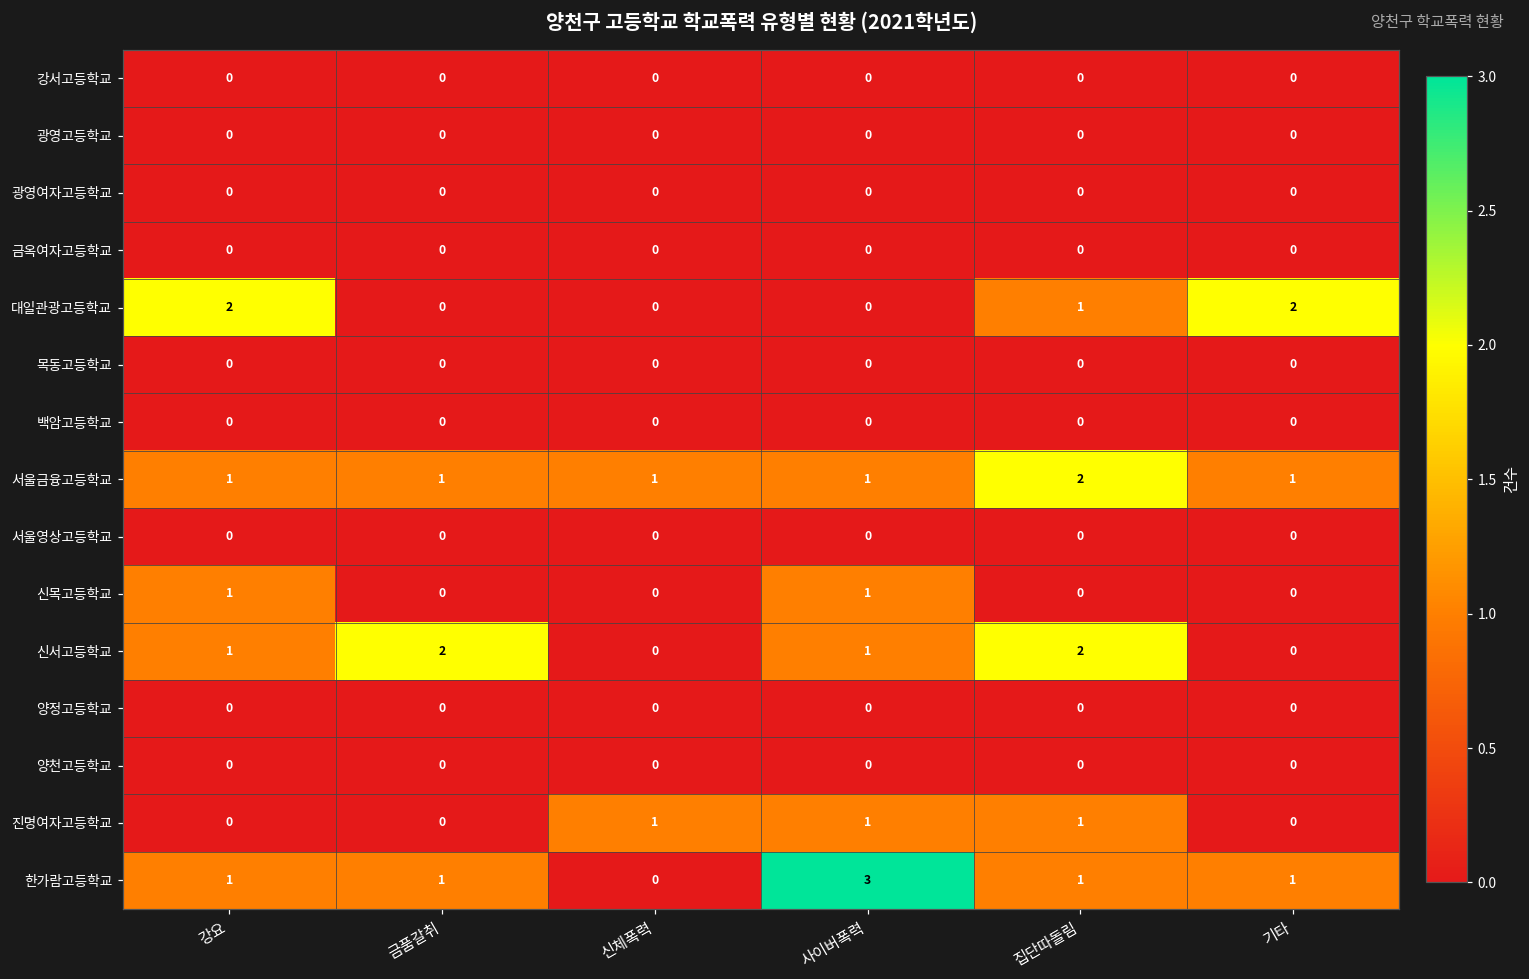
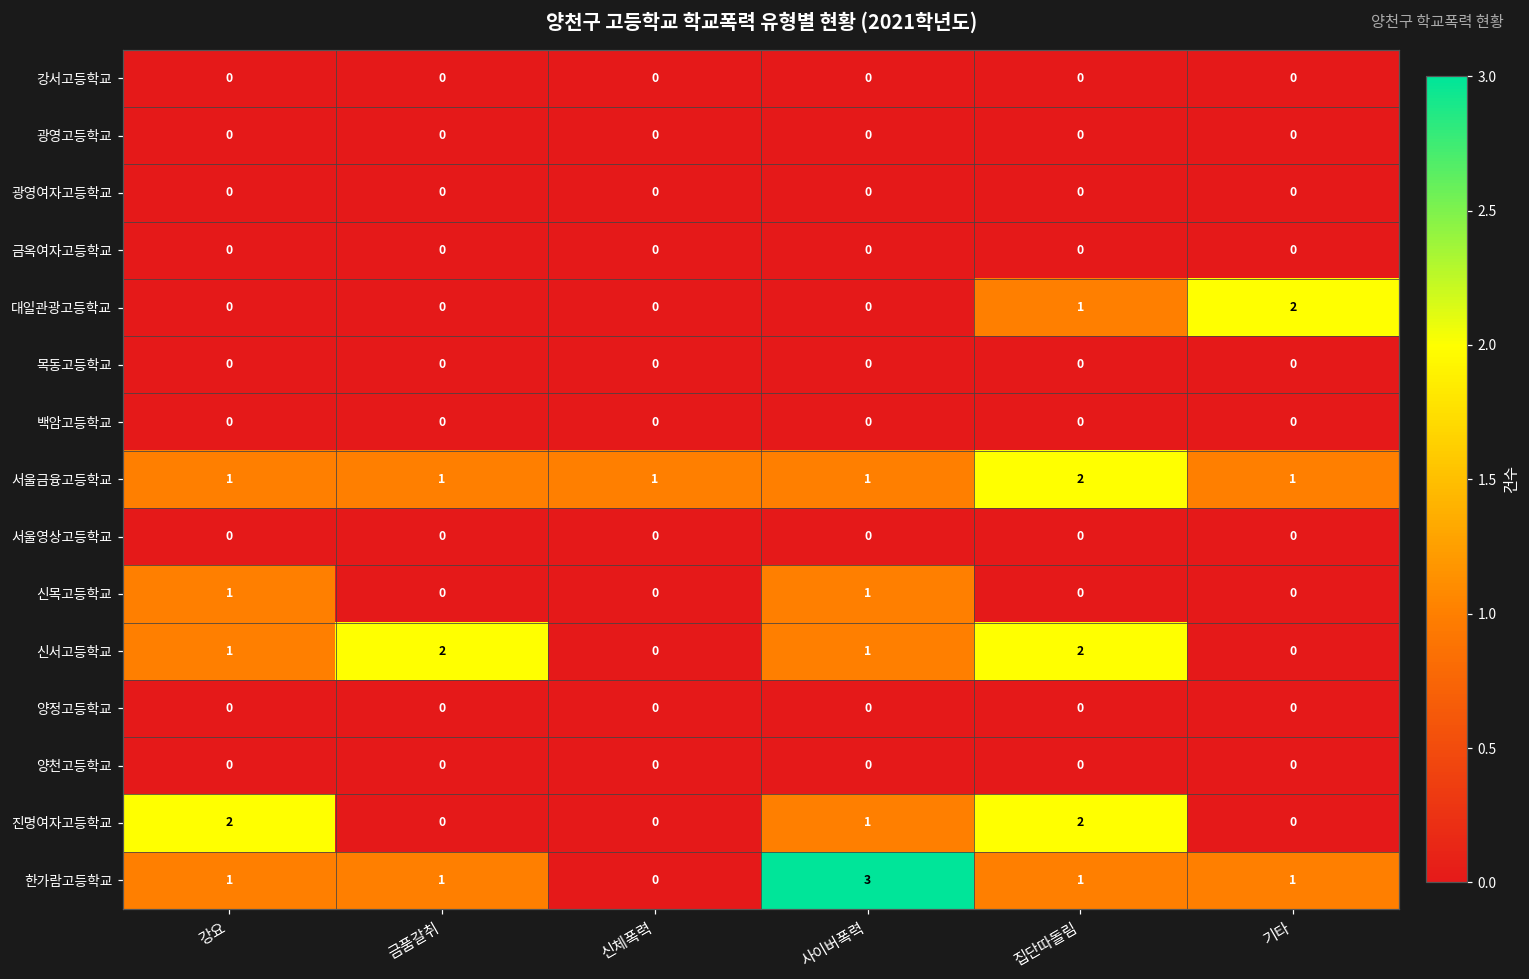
  {
    "강서고등학교": {
      "강요": 0,
      "금품갈취": 0,
      "신체폭력": 0,
      "사이버폭력": 0,
      "집단따돌림": 0,
      "기타": 0
    },
    "광영고등학교": {
      "강요": 0,
      "금품갈취": 0,
      "신체폭력": 0,
      "사이버폭력": 0,
      "집단따돌림": 0,
      "기타": 0
    },
    "광영여자고등학교": {
      "강요": 0,
      "금품갈취": 0,
      "신체폭력": 0,
      "사이버폭력": 0,
      "집단따돌림": 0,
      "기타": 0
    },
    "금옥여자고등학교": {
      "강요": 0,
      "금품갈취": 0,
      "신체폭력": 0,
      "사이버폭력": 0,
      "집단따돌림": 0,
      "기타": 0
    },
    "대일관광고등학교": {
-     "강요": 2,
+     "강요": 0,
      "금품갈취": 0,
      "신체폭력": 0,
      "사이버폭력": 0,
      "집단따돌림": 1,
      "기타": 2
    },
    "목동고등학교": {
      "강요": 0,
      "금품갈취": 0,
      "신체폭력": 0,
      "사이버폭력": 0,
      "집단따돌림": 0,
      "기타": 0
    },
    "백암고등학교": {
      "강요": 0,
      "금품갈취": 0,
      "신체폭력": 0,
      "사이버폭력": 0,
      "집단따돌림": 0,
      "기타": 0
    },
    "서울금융고등학교": {
      "강요": 1,
      "금품갈취": 1,
      "신체폭력": 1,
      "사이버폭력": 1,
      "집단따돌림": 2,
      "기타": 1
    },
    "서울영상고등학교": {
      "강요": 0,
      "금품갈취": 0,
      "신체폭력": 0,
      "사이버폭력": 0,
      "집단따돌림": 0,
      "기타": 0
    },
    "신목고등학교": {
      "강요": 1,
      "금품갈취": 0,
      "신체폭력": 0,
      "사이버폭력": 1,
      "집단따돌림": 0,
      "기타": 0
    },
    "신서고등학교": {
      "강요": 1,
      "금품갈취": 2,
      "신체폭력": 0,
      "사이버폭력": 1,
      "집단따돌림": 2,
      "기타": 0
    },
    "양정고등학교": {
      "강요": 0,
      "금품갈취": 0,
      "신체폭력": 0,
      "사이버폭력": 0,
      "집단따돌림": 0,
      "기타": 0
    },
    "양천고등학교": {
      "강요": 0,
      "금품갈취": 0,
      "신체폭력": 0,
      "사이버폭력": 0,
      "집단따돌림": 0,
      "기타": 0
    },
    "진명여자고등학교": {
-     "강요": 0,
+     "강요": 2,
      "금품갈취": 0,
-     "신체폭력": 1,
+     "신체폭력": 0,
      "사이버폭력": 1,
-     "집단따돌림": 1,
+     "집단따돌림": 2,
      "기타": 0
    },
    "한가람고등학교": {
      "강요": 1,
      "금품갈취": 1,
      "신체폭력": 0,
      "사이버폭력": 3,
      "집단따돌림": 1,
      "기타": 1
    }
  }
